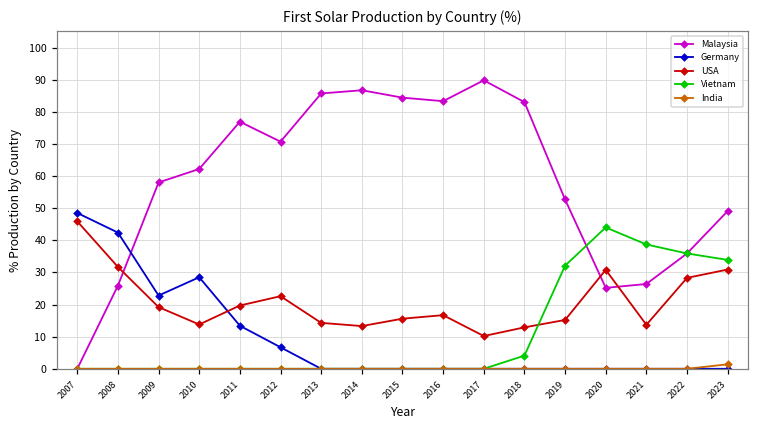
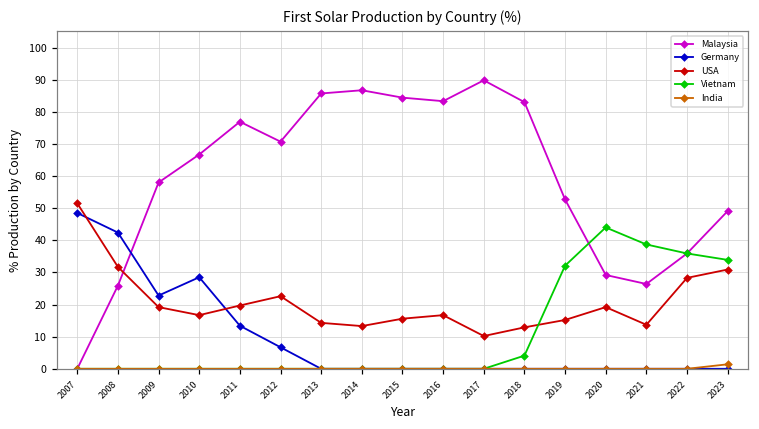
  {
    "Malaysia": {
      "2008": 26,
      "2009": 58,
-     "2010": 62,
+     "2010": 67,
      "2011": 77,
      "2012": 71,
      "2013": 86,
      "2014": 87,
      "2015": 84,
      "2016": 83,
      "2017": 90,
      "2018": 83,
      "2019": 53,
-     "2020": 25,
+     "2020": 29,
      "2021": 26,
      "2023": 49
    },
    "Germany": {
      "2007": 49,
      "2008": 42,
      "2009": 23,
      "2010": 29,
      "2011": 13,
      "2012": 7,
      "2023": 0
    },
    "USA": {
-     "2007": 46,
+     "2007": 52,
      "2008": 32,
      "2009": 19,
-     "2010": 14,
+     "2010": 17,
      "2011": 20,
      "2012": 23,
      "2013": 14,
      "2014": 13,
      "2015": 16,
      "2016": 17,
      "2017": 10,
      "2018": 13,
      "2019": 15,
-     "2020": 31,
+     "2020": 19,
      "2021": 14,
      "2022": 28,
      "2023": 31
    },
    "Vietnam": {
      "2018": 4,
      "2019": 32,
      "2020": 44,
      "2021": 39,
      "2023": 34
    },
    "India": {
      "2023": 1
    }
  }
